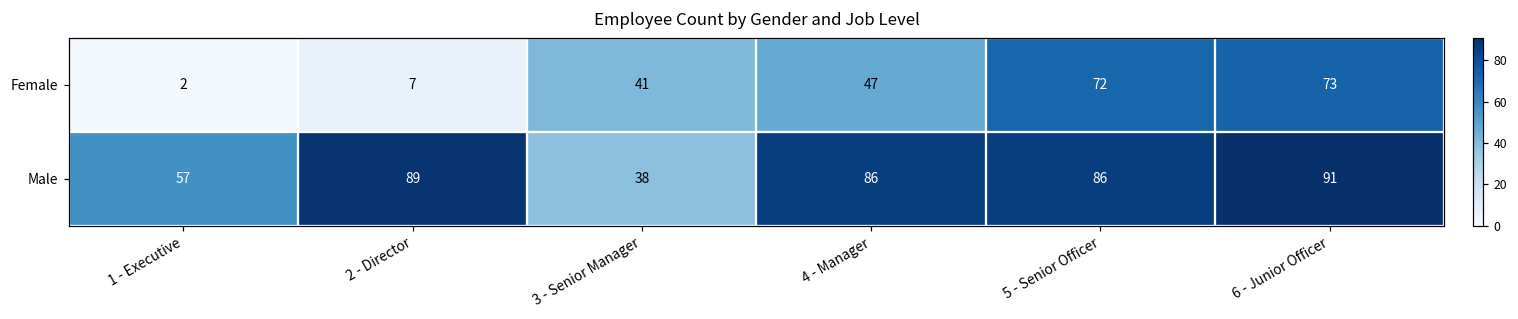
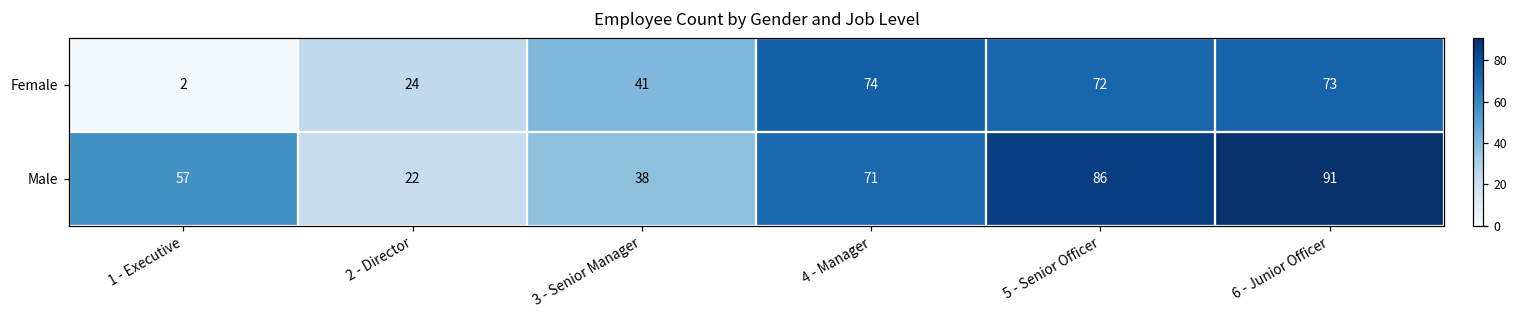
  {
    "Female": {
      "1 - Executive": 2,
-     "2 - Director": 7,
+     "2 - Director": 24,
      "3 - Senior Manager": 41,
-     "4 - Manager": 47,
+     "4 - Manager": 74,
      "5 - Senior Officer": 72,
      "6 - Junior Officer": 73
    },
    "Male": {
      "1 - Executive": 57,
-     "2 - Director": 89,
+     "2 - Director": 22,
      "3 - Senior Manager": 38,
-     "4 - Manager": 86,
+     "4 - Manager": 71,
      "5 - Senior Officer": 86,
      "6 - Junior Officer": 91
    }
  }
